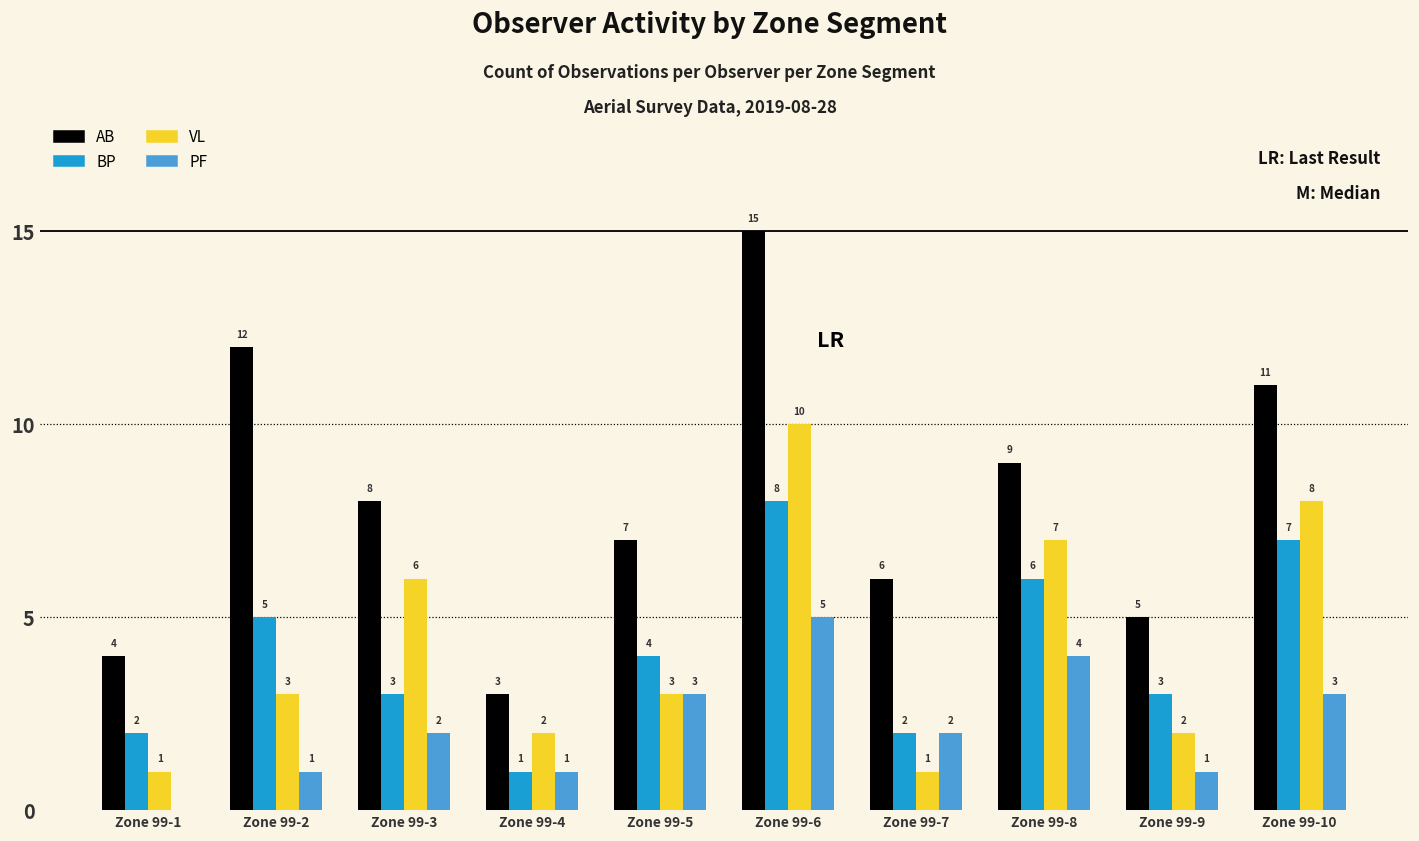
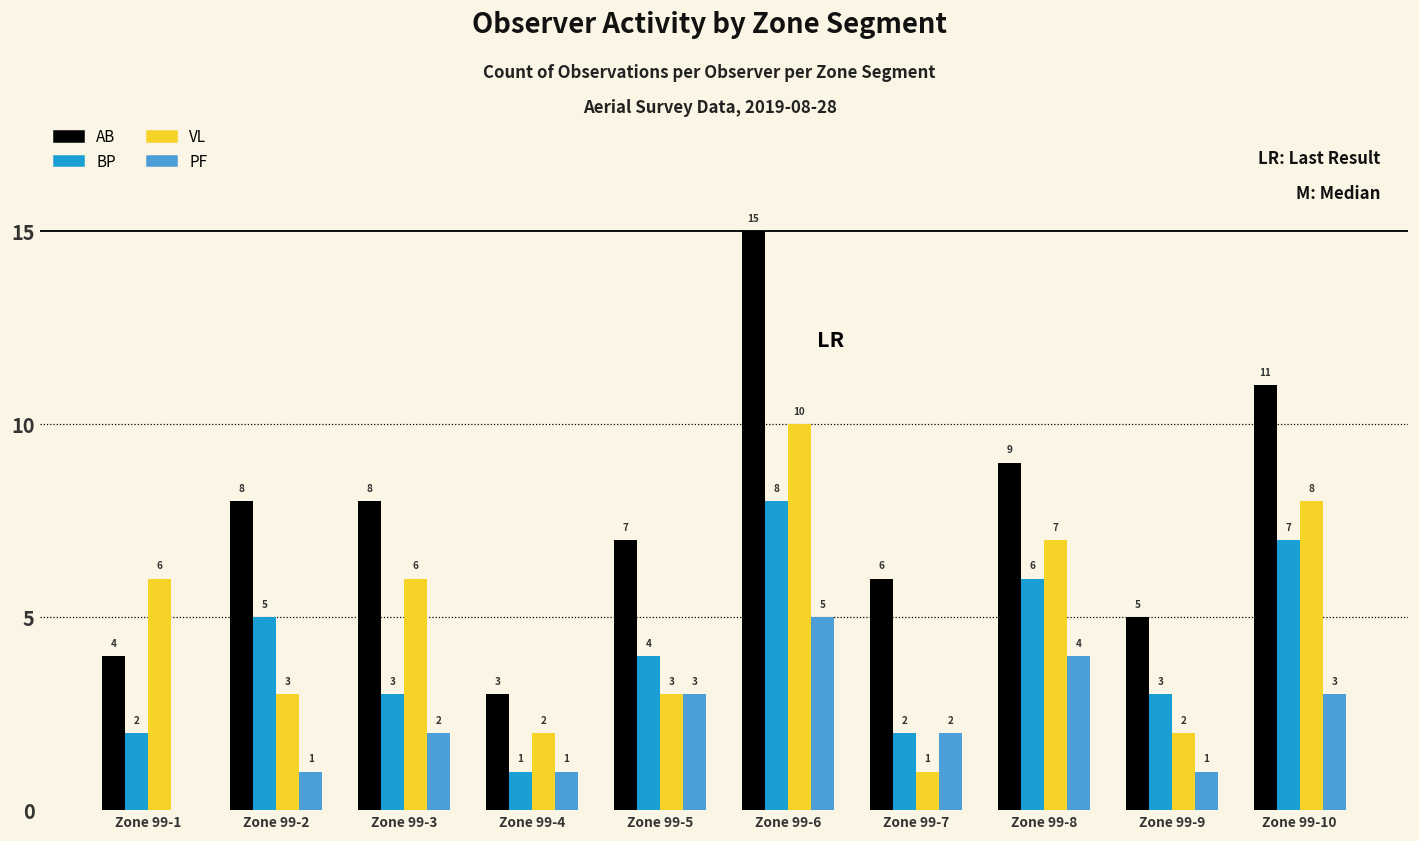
  {
    "AB": {
      "Zone 99-1": 4,
-     "Zone 99-2": 12,
+     "Zone 99-2": 8,
      "Zone 99-3": 8,
      "Zone 99-4": 3,
      "Zone 99-5": 7,
      "Zone 99-6": 15,
      "Zone 99-7": 6,
      "Zone 99-8": 9,
      "Zone 99-9": 5,
      "Zone 99-10": 11
    },
    "VL": {
-     "Zone 99-1": 1,
+     "Zone 99-1": 6,
      "Zone 99-2": 3,
      "Zone 99-3": 6,
      "Zone 99-4": 2,
      "Zone 99-5": 3,
      "Zone 99-6": 10,
      "Zone 99-7": 1,
      "Zone 99-8": 7,
      "Zone 99-9": 2,
      "Zone 99-10": 8
    }
  }
